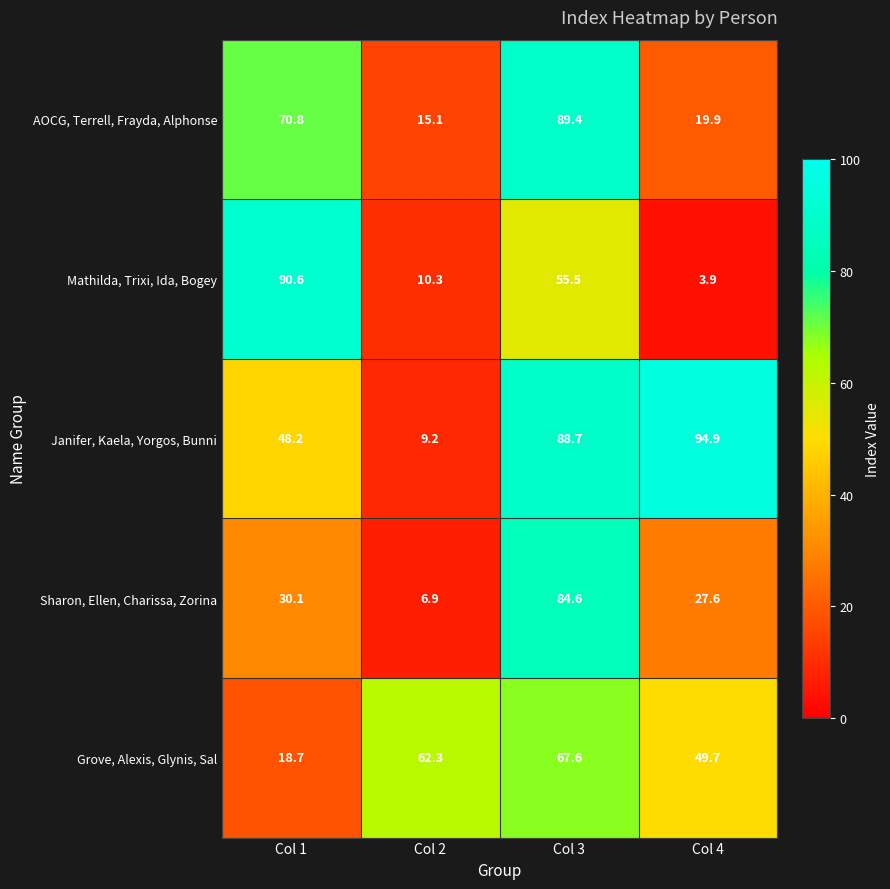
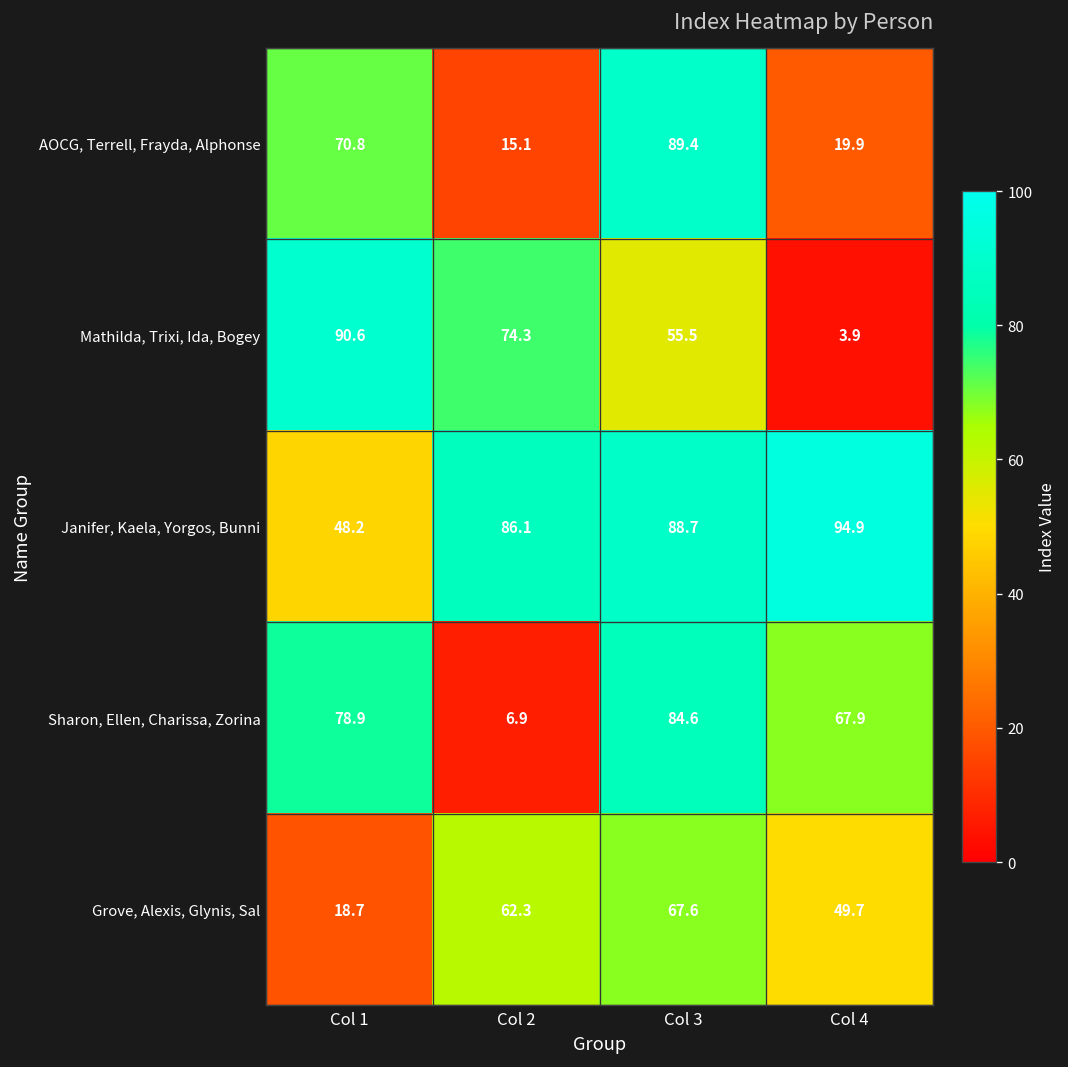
  {
    "AOCG, Terrell, Frayda, Alphonse": {
      "Col 1": 70.8,
      "Col 2": 15.1,
      "Col 3": 89.4,
      "Col 4": 19.9
    },
    "Mathilda, Trixi, Ida, Bogey": {
      "Col 1": 90.6,
-     "Col 2": 10.3,
+     "Col 2": 74.3,
      "Col 3": 55.5,
      "Col 4": 3.9
    },
    "Janifer, Kaela, Yorgos, Bunni": {
      "Col 1": 48.2,
-     "Col 2": 9.2,
+     "Col 2": 86.1,
      "Col 3": 88.7,
      "Col 4": 94.9
    },
    "Sharon, Ellen, Charissa, Zorina": {
-     "Col 1": 30.1,
+     "Col 1": 78.9,
      "Col 2": 6.9,
      "Col 3": 84.6,
-     "Col 4": 27.6
+     "Col 4": 67.9
    },
    "Grove, Alexis, Glynis, Sal": {
      "Col 1": 18.7,
      "Col 2": 62.3,
      "Col 3": 67.6,
      "Col 4": 49.7
    }
  }
